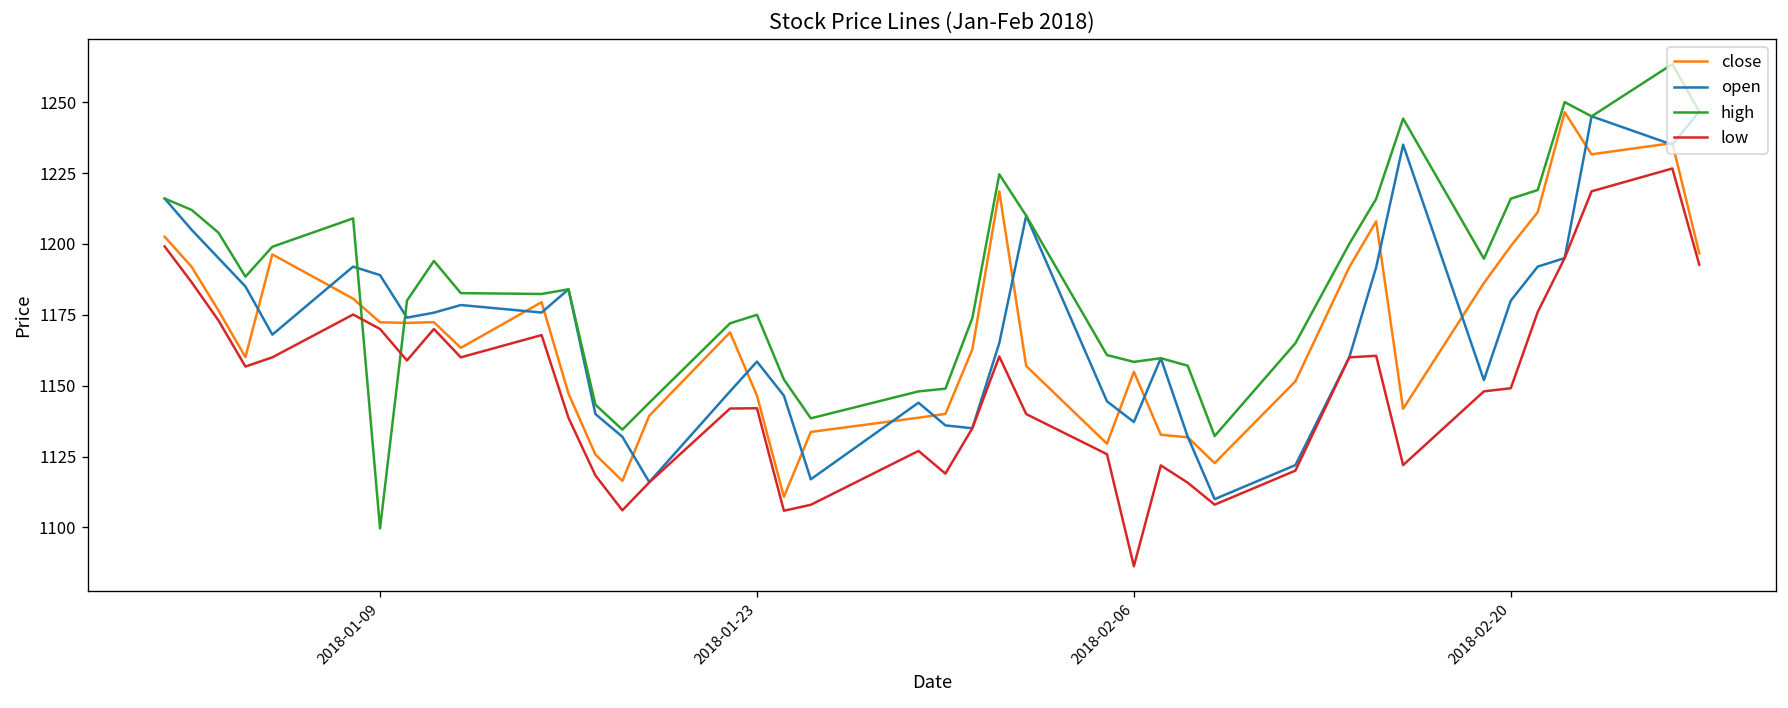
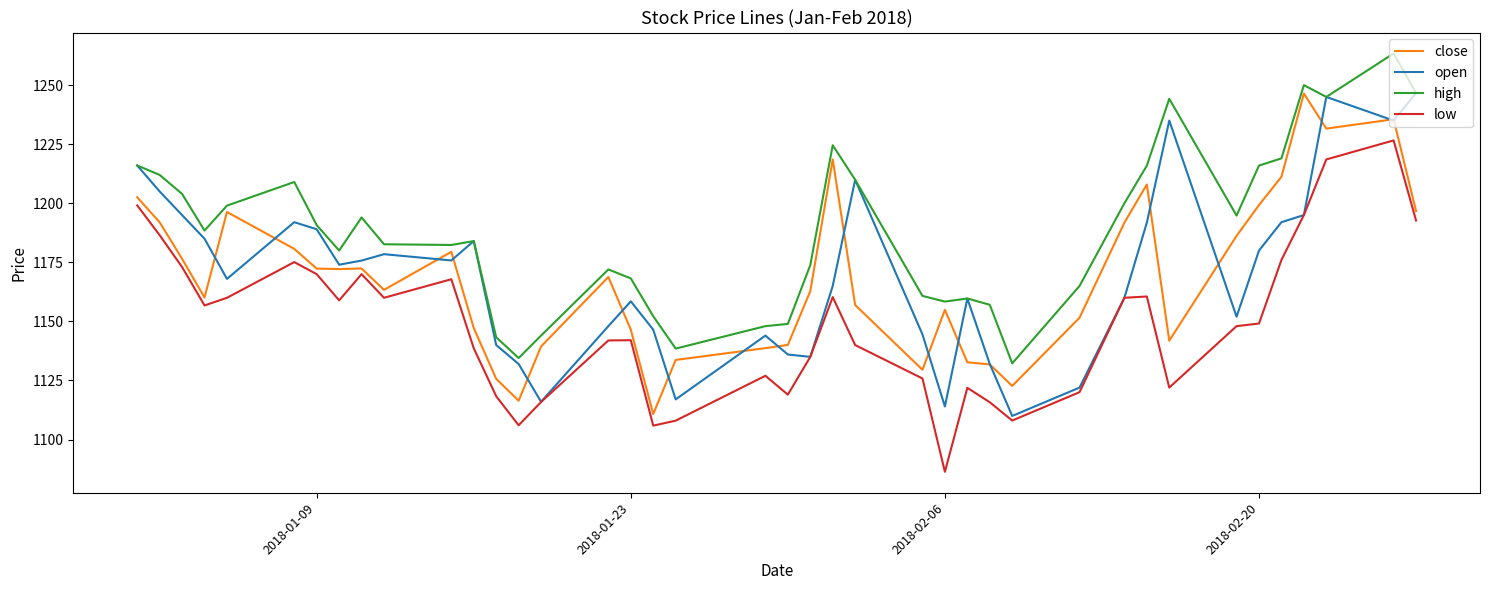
  {
    "close": {
      "2018-01-09": 1172,
      "2018-01-23": 1147,
      "2018-02-06": 1155,
      "2018-02-20": 1199
    },
    "open": {
      "2018-01-09": 1189,
      "2018-01-23": 1159,
-     "2018-02-06": 1137,
+     "2018-02-06": 1114,
      "2018-02-20": 1180
    },
    "high": {
-     "2018-01-09": 1100,
-     "2018-01-23": 1175,
+     "2018-01-09": 1191,
+     "2018-01-23": 1168,
      "2018-02-06": 1158,
      "2018-02-20": 1216
    },
    "low": {
      "2018-01-09": 1170,
      "2018-01-23": 1142,
      "2018-02-06": 1086,
      "2018-02-20": 1149
    }
  }
